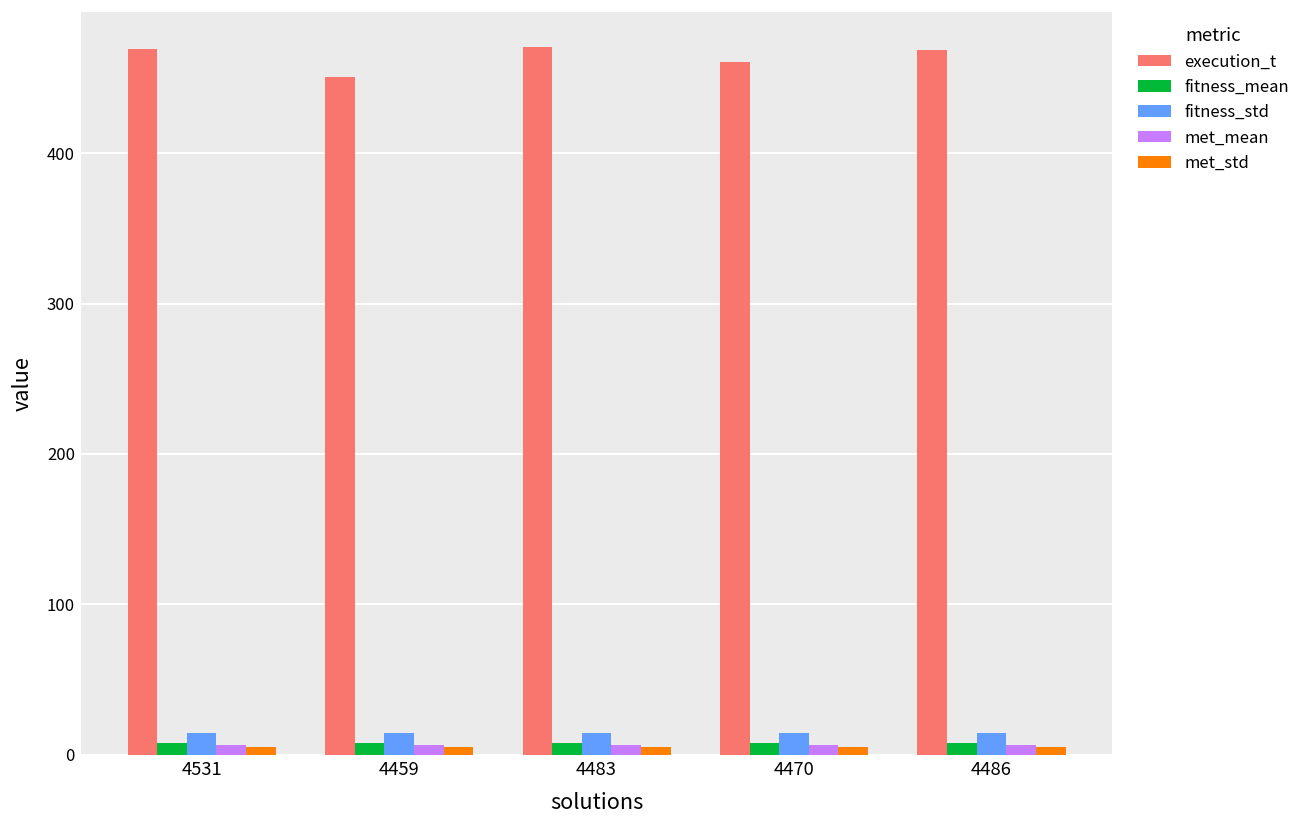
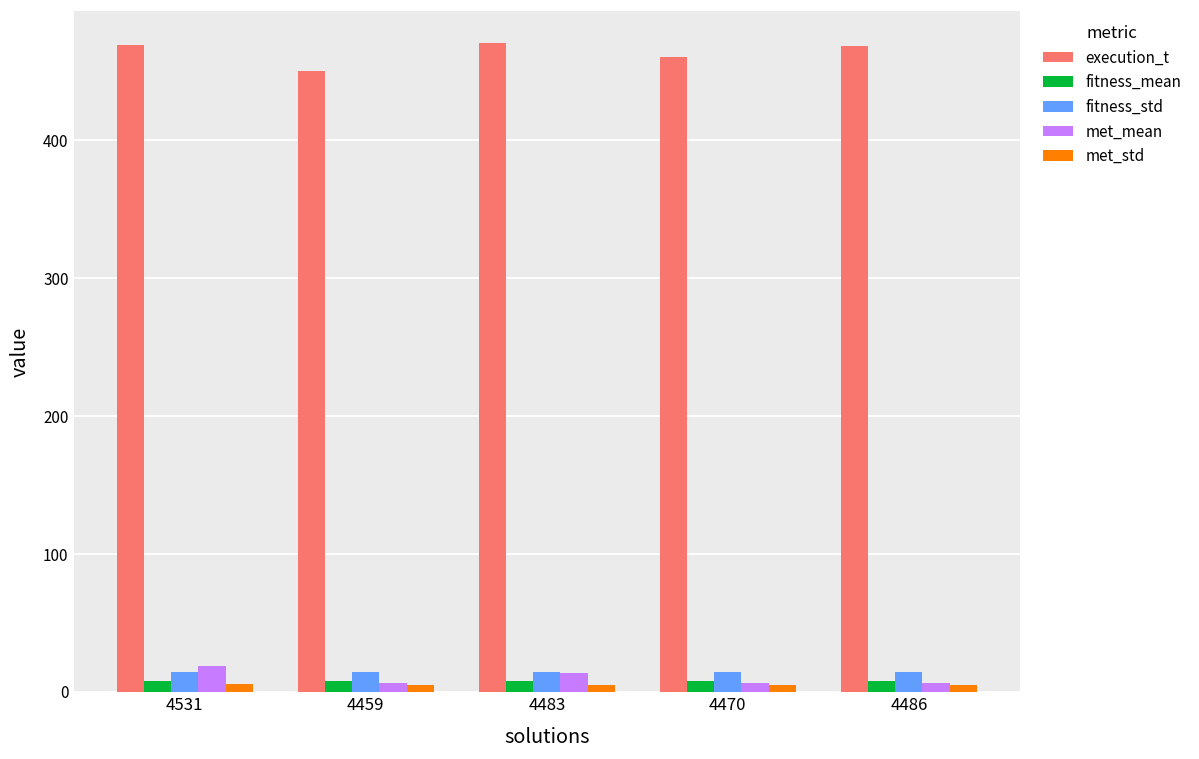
  {
    "execution_t": {
      "4531": 469,
      "4459": 450,
      "4483": 470,
      "4470": 460,
      "4486": 469
    },
    "fitness_mean": {
      "4531": 8,
      "4459": 8,
      "4483": 8,
      "4470": 8,
      "4486": 8
    },
    "fitness_std": {
      "4531": 15,
      "4459": 15,
      "4483": 14,
      "4470": 15,
      "4486": 15
    },
    "met_mean": {
-     "4531": 6,
+     "4531": 19,
      "4459": 6,
-     "4483": 6,
+     "4483": 14,
      "4470": 6,
      "4486": 6
    },
    "met_std": {
      "4531": 5,
      "4459": 5,
      "4483": 5,
      "4470": 5,
      "4486": 5
    }
  }
